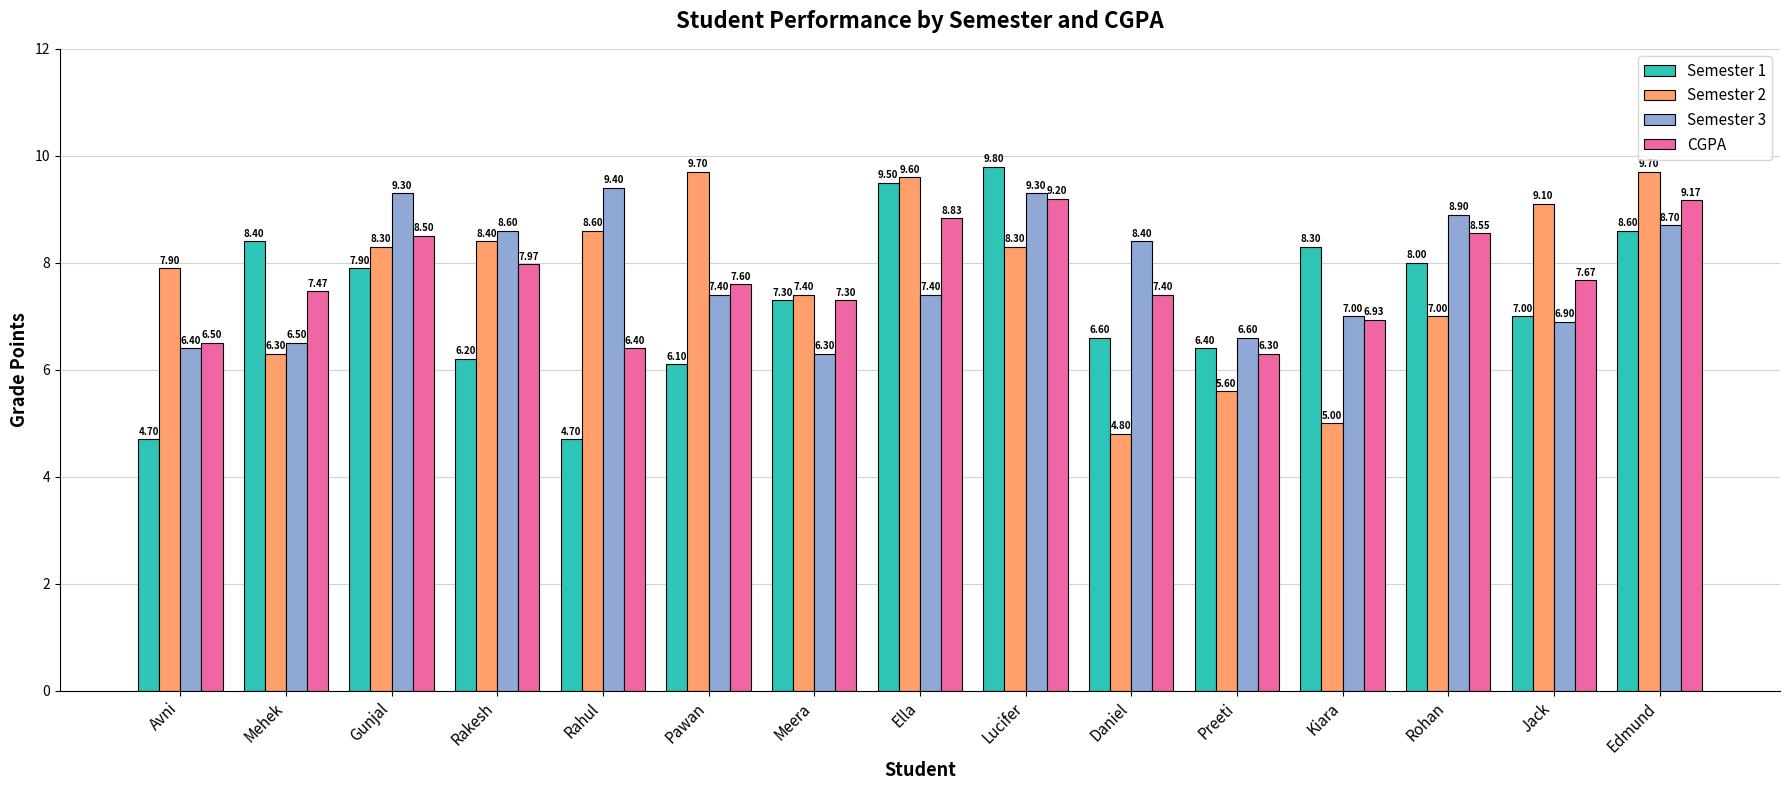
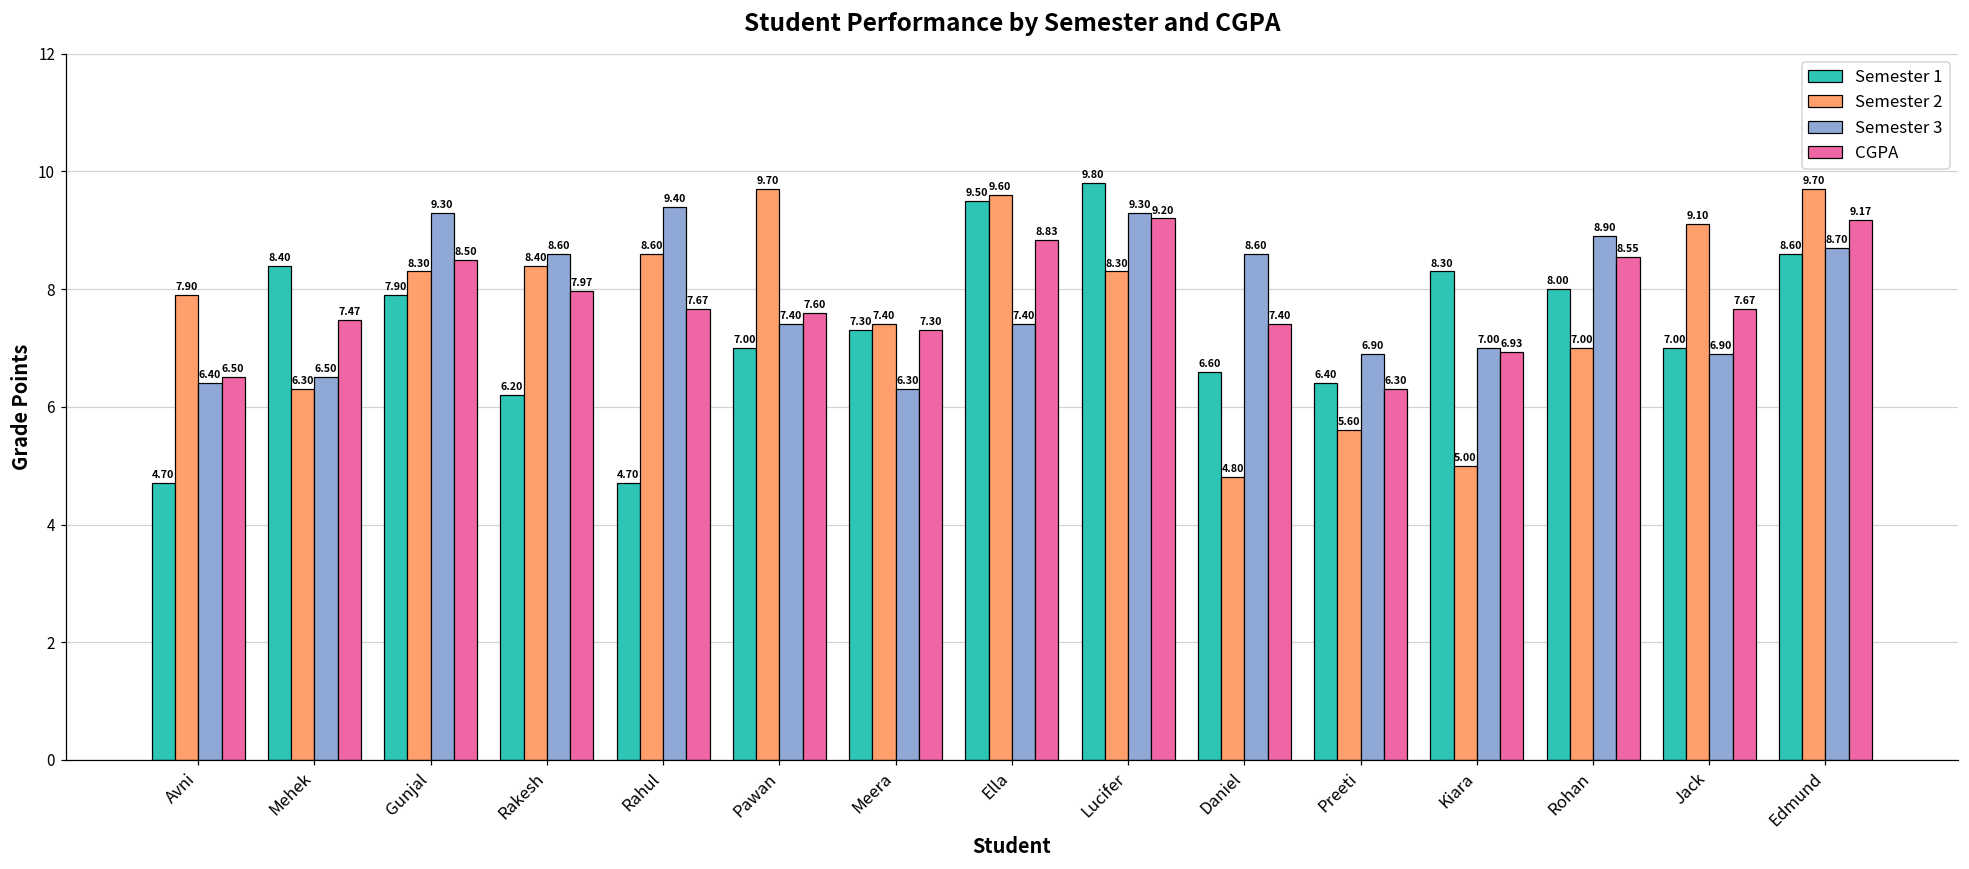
  {
    "Semester 1": {
      "Avni": 4.70,
      "Mehek": 8.40,
      "Gunjal": 7.90,
      "Rakesh": 6.20,
      "Rahul": 4.70,
-     "Pawan": 6.10,
+     "Pawan": 7.00,
      "Meera": 7.30,
      "Ella": 9.50,
      "Lucifer": 9.80,
      "Daniel": 6.60,
      "Preeti": 6.40,
      "Kiara": 8.30,
      "Rohan": 8.00,
      "Jack": 7.00,
      "Edmund": 8.60
    },
    "Semester 2": {
      "Avni": 7.90,
      "Mehek": 6.30,
      "Gunjal": 8.30,
      "Rakesh": 8.40,
      "Rahul": 8.60,
      "Pawan": 9.70,
      "Meera": 7.40,
      "Ella": 9.60,
      "Lucifer": 8.30,
      "Daniel": 4.80,
      "Preeti": 5.60,
      "Kiara": 5.00,
      "Rohan": 7.00,
      "Jack": 9.10
    },
    "Semester 3": {
      "Avni": 6.40,
      "Mehek": 6.50,
      "Gunjal": 9.30,
      "Rakesh": 8.60,
      "Rahul": 9.40,
      "Pawan": 7.40,
      "Meera": 6.30,
      "Ella": 7.40,
      "Lucifer": 9.30,
-     "Daniel": 8.40,
-     "Preeti": 6.60,
+     "Daniel": 8.60,
+     "Preeti": 6.90,
      "Kiara": 7.00,
      "Rohan": 8.90,
      "Jack": 6.90,
      "Edmund": 8.70
    },
    "CGPA": {
      "Avni": 6.50,
      "Mehek": 7.47,
      "Gunjal": 8.50,
      "Rakesh": 7.97,
-     "Rahul": 6.40,
+     "Rahul": 7.67,
      "Pawan": 7.60,
      "Meera": 7.30,
      "Ella": 8.83,
      "Lucifer": 9.20,
      "Daniel": 7.40,
      "Preeti": 6.30,
      "Kiara": 6.93,
      "Rohan": 8.55,
      "Jack": 7.67,
      "Edmund": 9.17
    }
  }
